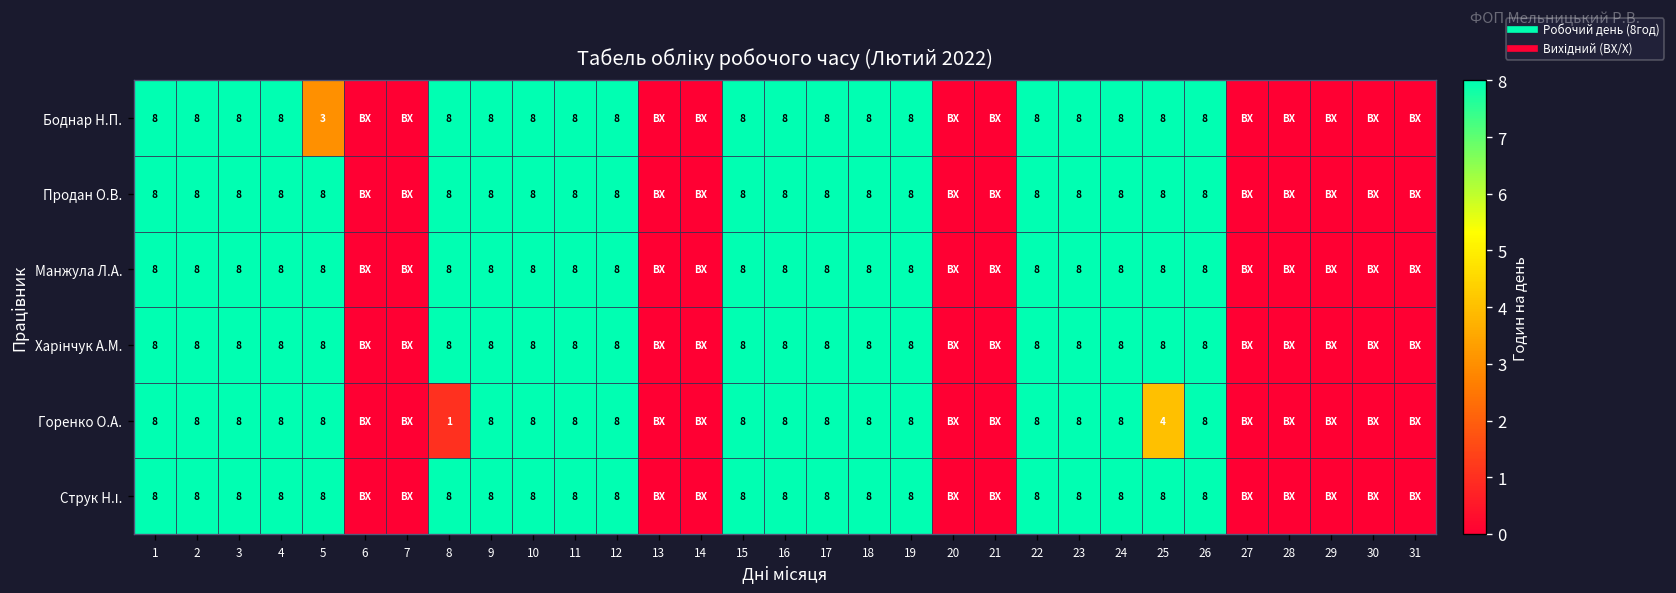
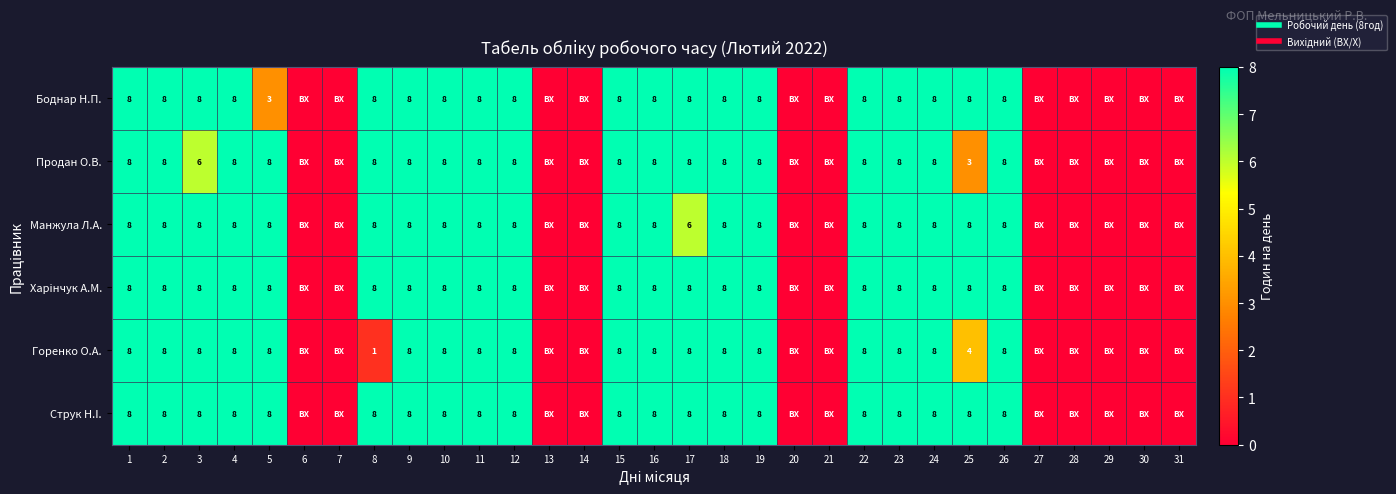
  {
    "Боднар Н.П.": {
      "1": 8,
      "2": 8,
      "3": 8,
      "4": 8,
      "5": 3,
      "8": 8,
      "9": 8,
      "10": 8,
      "11": 8,
      "12": 8,
      "15": 8,
      "16": 8,
      "17": 8,
      "18": 8,
      "19": 8,
      "22": 8,
      "23": 8,
      "24": 8,
      "25": 8,
      "26": 8
    },
    "Продан О.В.": {
      "1": 8,
      "2": 8,
-     "3": 8,
+     "3": 6,
      "4": 8,
      "5": 8,
      "8": 8,
      "9": 8,
      "10": 8,
      "11": 8,
      "12": 8,
      "15": 8,
      "16": 8,
      "17": 8,
      "18": 8,
      "19": 8,
      "22": 8,
      "23": 8,
      "24": 8,
-     "25": 8,
+     "25": 3,
      "26": 8
    },
    "Манжула Л.А.": {
      "1": 8,
      "2": 8,
      "3": 8,
      "4": 8,
      "5": 8,
      "8": 8,
      "9": 8,
      "10": 8,
      "11": 8,
      "12": 8,
      "15": 8,
      "16": 8,
-     "17": 8,
+     "17": 6,
      "18": 8,
      "19": 8,
      "22": 8,
      "23": 8,
      "24": 8,
      "25": 8,
      "26": 8
    },
    "Харінчук А.М.": {
      "1": 8,
      "2": 8,
      "3": 8,
      "4": 8,
      "5": 8,
      "8": 8,
      "9": 8,
      "10": 8,
      "11": 8,
      "12": 8,
      "15": 8,
      "16": 8,
      "17": 8,
      "18": 8,
      "19": 8,
      "22": 8,
      "23": 8,
      "24": 8,
      "25": 8,
      "26": 8
    },
    "Горенко О.А.": {
      "1": 8,
      "2": 8,
      "3": 8,
      "4": 8,
      "5": 8,
      "8": 1,
      "9": 8,
      "10": 8,
      "11": 8,
      "12": 8,
      "15": 8,
      "16": 8,
      "17": 8,
      "18": 8,
      "19": 8,
      "22": 8,
      "23": 8,
      "24": 8,
      "25": 4,
      "26": 8
    },
    "Струк Н.І.": {
      "1": 8,
      "2": 8,
      "3": 8,
      "4": 8,
      "5": 8,
      "8": 8,
      "9": 8,
      "10": 8,
      "11": 8,
      "12": 8,
      "15": 8,
      "16": 8,
      "17": 8,
      "18": 8,
      "19": 8,
      "22": 8,
      "23": 8,
      "24": 8,
      "25": 8,
      "26": 8
    }
  }
